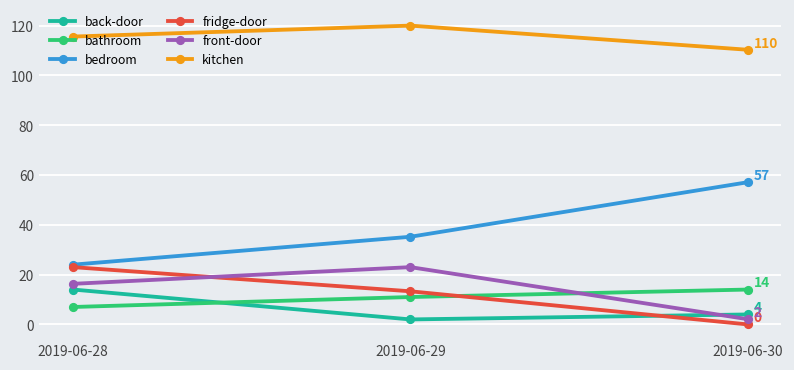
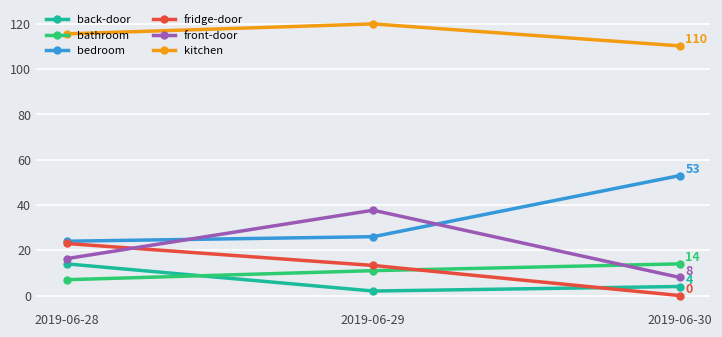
  {
    "bedroom": {
-     "2019-06-29": 35,
-     "2019-06-30": 57
+     "2019-06-29": 26,
+     "2019-06-30": 53
    },
    "fridge-door": {
      "2019-06-29": 13
    },
    "front-door": {
-     "2019-06-29": 23,
-     "2019-06-30": 2
+     "2019-06-29": 38,
+     "2019-06-30": 8
    },
    "kitchen": {
      "2019-06-30": 110
    }
  }
